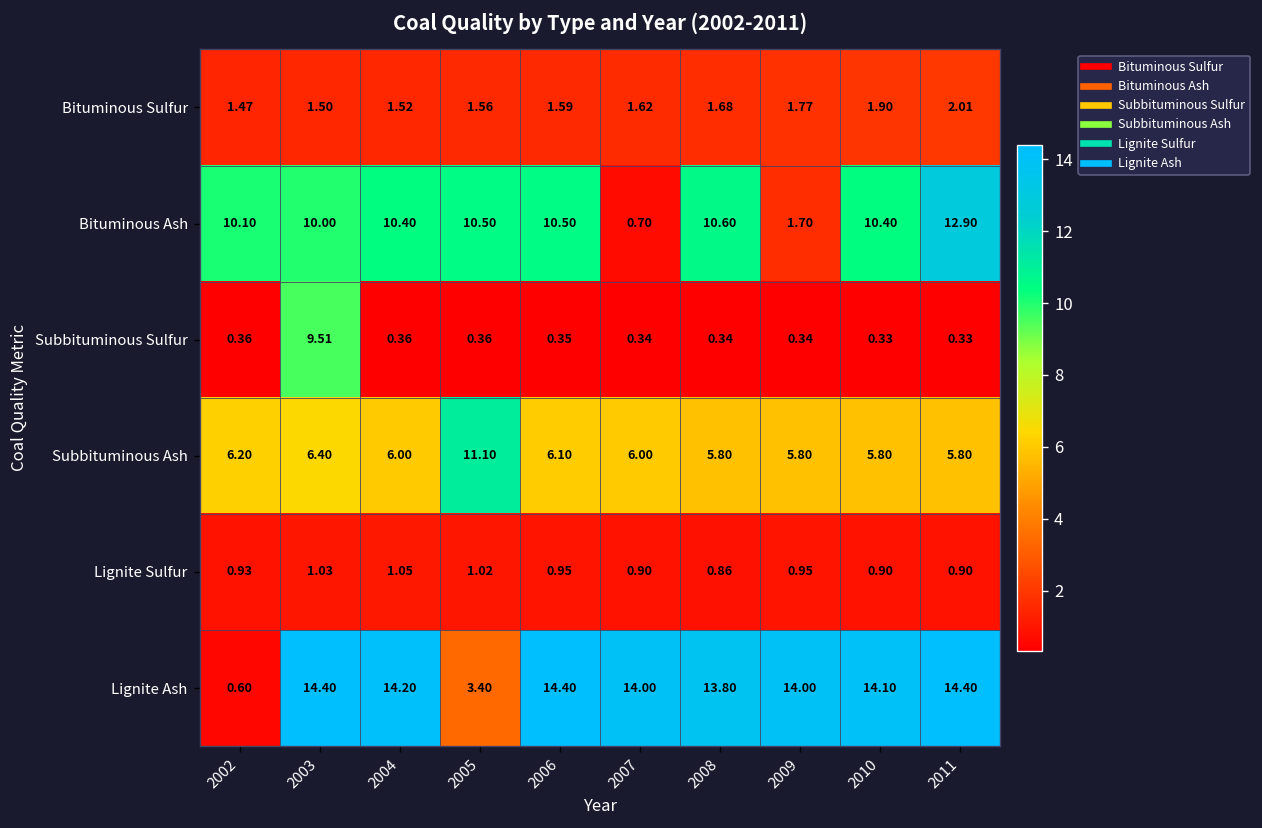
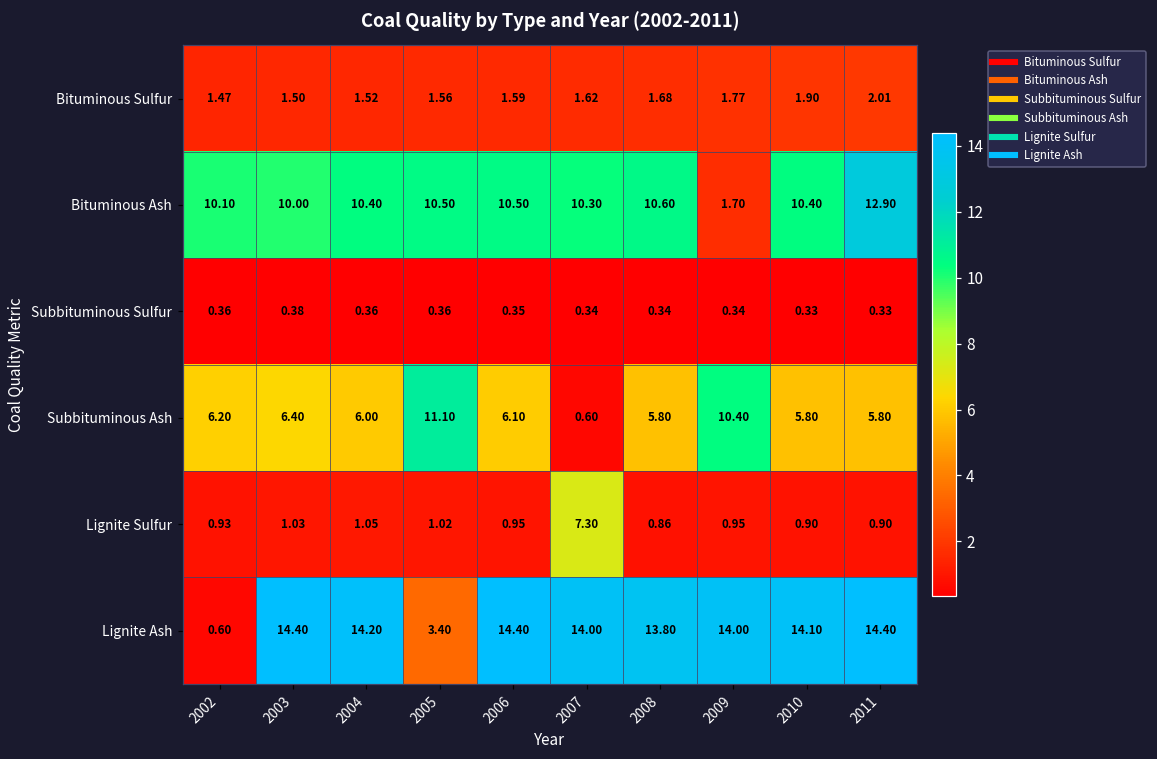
  {
    "Bituminous Sulfur": {
      "2002": 1.47,
      "2003": 1.50,
      "2004": 1.52,
      "2005": 1.56,
      "2006": 1.59,
      "2007": 1.62,
      "2008": 1.68,
      "2009": 1.77,
      "2010": 1.90,
      "2011": 2.01
    },
    "Bituminous Ash": {
      "2002": 10.10,
      "2003": 10.00,
      "2004": 10.40,
      "2005": 10.50,
      "2006": 10.50,
-     "2007": 0.70,
+     "2007": 10.30,
      "2008": 10.60,
      "2009": 1.70,
      "2010": 10.40,
      "2011": 12.90
    },
    "Subbituminous Sulfur": {
      "2002": 0.36,
-     "2003": 9.51,
+     "2003": 0.38,
      "2004": 0.36,
      "2005": 0.36,
      "2006": 0.35,
      "2007": 0.34,
      "2008": 0.34,
      "2009": 0.34,
      "2010": 0.33,
      "2011": 0.33
    },
    "Subbituminous Ash": {
      "2002": 6.20,
      "2003": 6.40,
      "2004": 6.00,
      "2005": 11.10,
      "2006": 6.10,
-     "2007": 6.00,
+     "2007": 0.60,
      "2008": 5.80,
-     "2009": 5.80,
+     "2009": 10.40,
      "2010": 5.80,
      "2011": 5.80
    },
    "Lignite Sulfur": {
      "2002": 0.93,
      "2003": 1.03,
      "2004": 1.05,
      "2005": 1.02,
      "2006": 0.95,
-     "2007": 0.90,
+     "2007": 7.30,
      "2008": 0.86,
      "2009": 0.95,
      "2010": 0.90,
      "2011": 0.90
    },
    "Lignite Ash": {
      "2002": 0.60,
      "2003": 14.40,
      "2004": 14.20,
      "2005": 3.40,
      "2006": 14.40,
      "2007": 14.00,
      "2008": 13.80,
      "2009": 14.00,
      "2010": 14.10,
      "2011": 14.40
    }
  }
